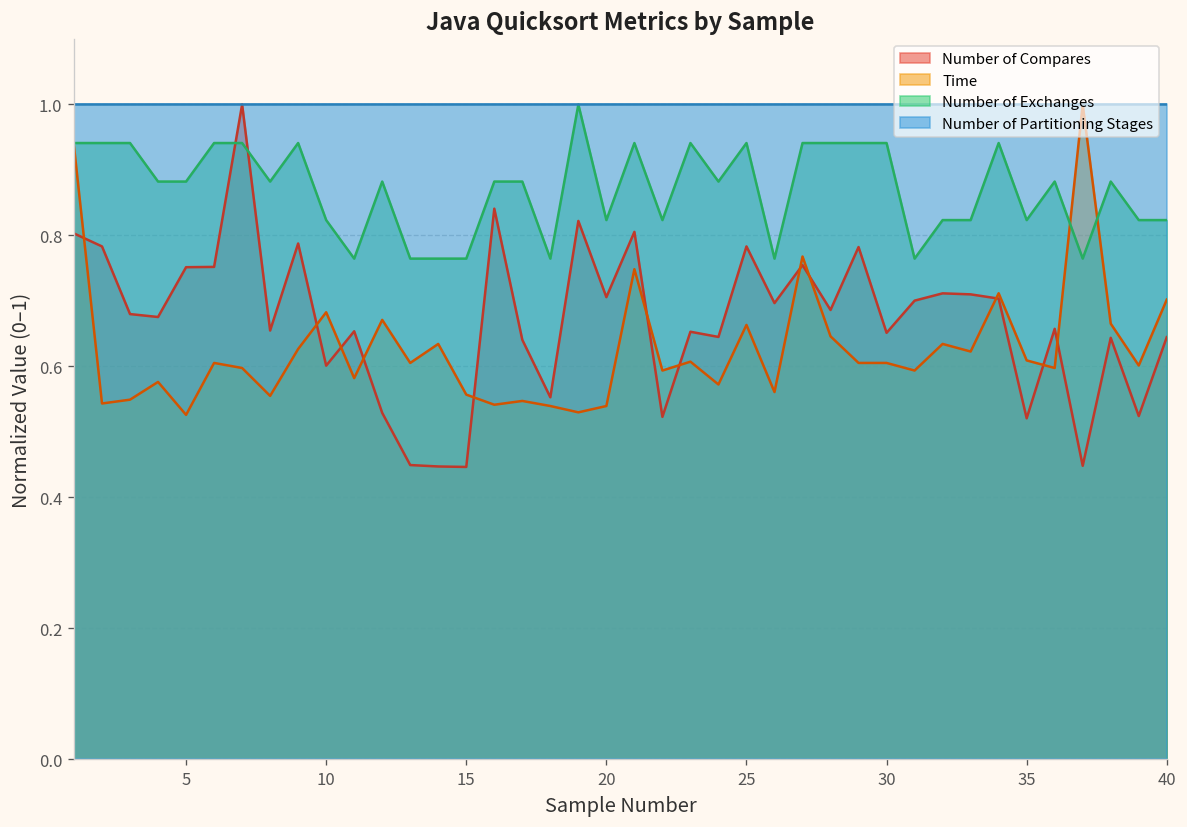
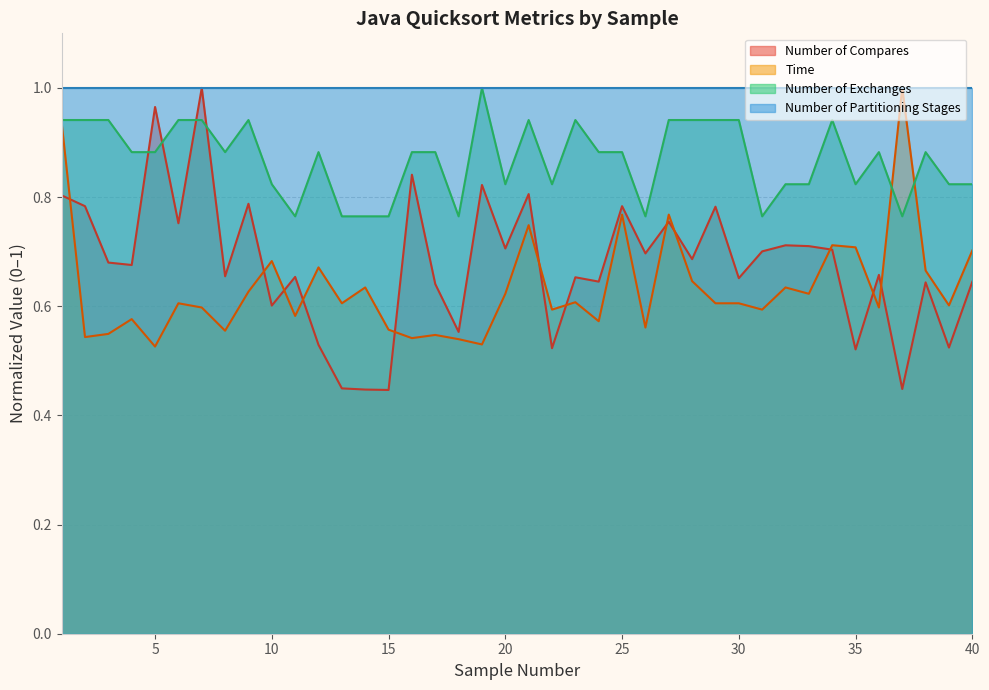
  {
    "Number of Compares": {
-     "5": 0.75,
+     "5": 0.97,
      "10": 0.60,
      "15": 0.45,
      "20": 0.71,
      "25": 0.78,
      "30": 0.65,
      "35": 0.52,
      "40": 0.64
    },
    "Time": {
      "5": 0.53,
      "10": 0.68,
      "15": 0.56,
-     "20": 0.54,
-     "25": 0.66,
+     "20": 0.62,
+     "25": 0.77,
      "30": 0.61,
-     "35": 0.61,
+     "35": 0.71,
      "40": 0.70
    },
    "Number of Exchanges": {
      "5": 0.88,
      "10": 0.82,
      "15": 0.76,
      "20": 0.82,
-     "25": 0.94,
+     "25": 0.88,
      "30": 0.94,
      "35": 0.82,
      "40": 0.82
    },
    "Number of Partitioning Stages": {
      "5": 1.00,
      "10": 1.00,
      "15": 1.00,
      "20": 1.00,
      "25": 1.00,
      "30": 1.00,
      "40": 1.00
    }
  }
